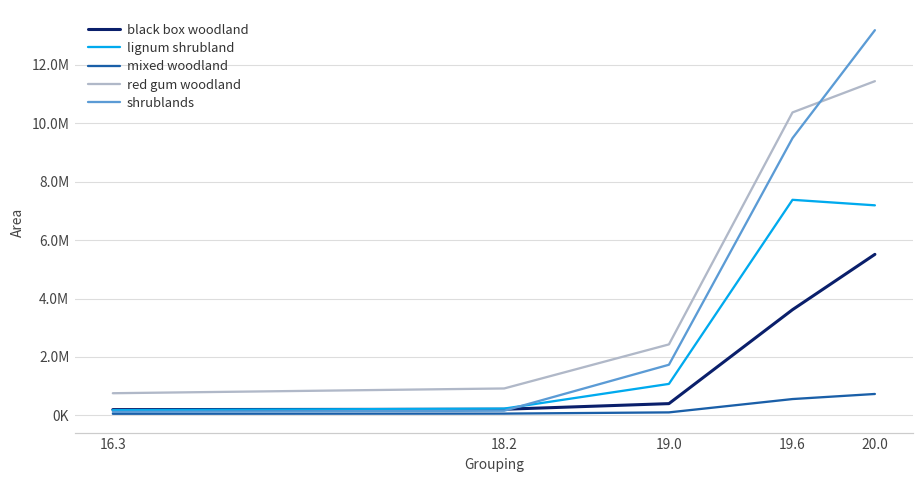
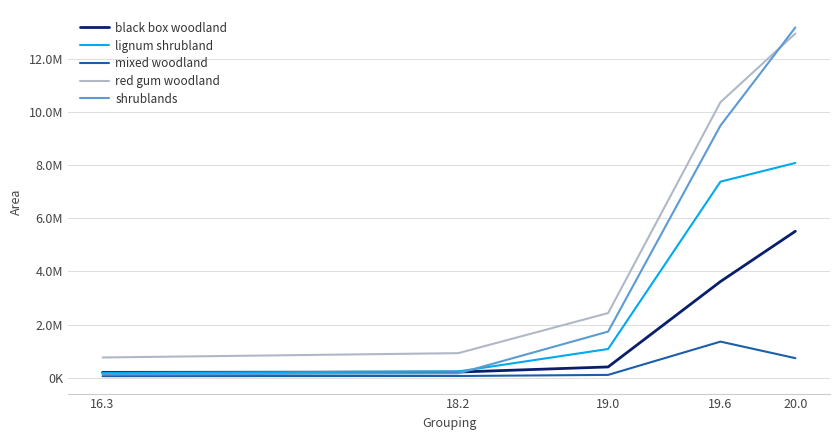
  {
    "black box woodland": {
      "19.0": 400000,
      "19.6": 3600000,
      "20.0": 5500000
    },
    "lignum shrubland": {
      "19.0": 1100000,
      "19.6": 7400000,
-     "20.0": 7200000
+     "20.0": 8100000
    },
    "mixed woodland": {
      "18.2": 100000,
      "19.0": 100000,
-     "19.6": 600000,
+     "19.6": 1400000,
      "20.0": 700000
    },
    "red gum woodland": {
      "16.3": 800000,
      "18.2": 900000,
      "19.0": 2400000,
      "19.6": 10400000,
-     "20.0": 11400000
+     "20.0": 13000000
    },
    "shrublands": {
      "19.0": 1700000,
      "19.6": 9500000,
      "20.0": 13200000
    }
  }
